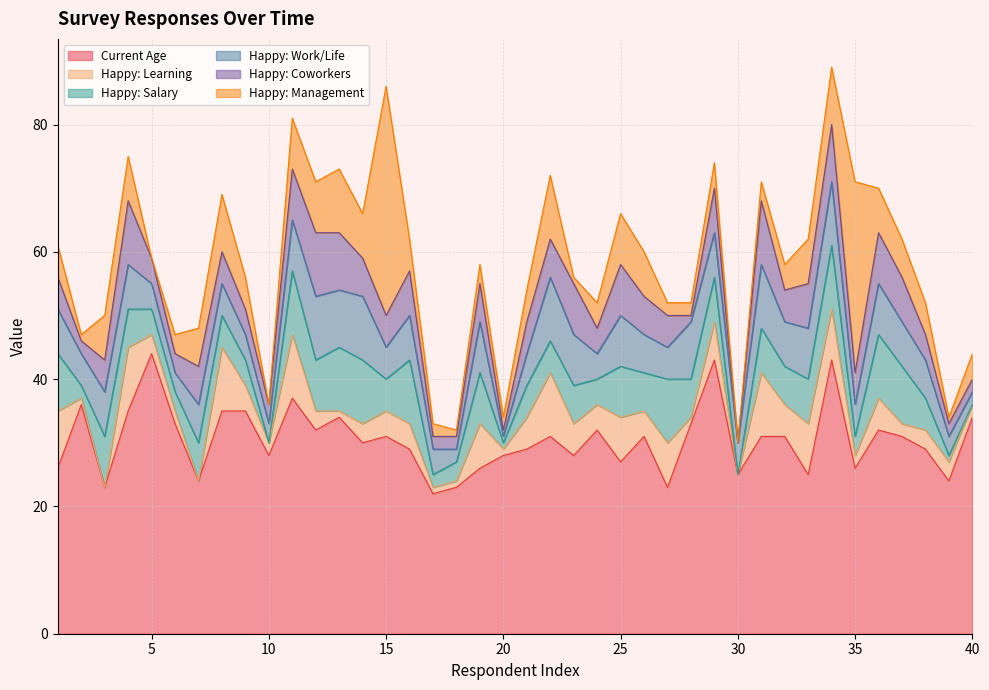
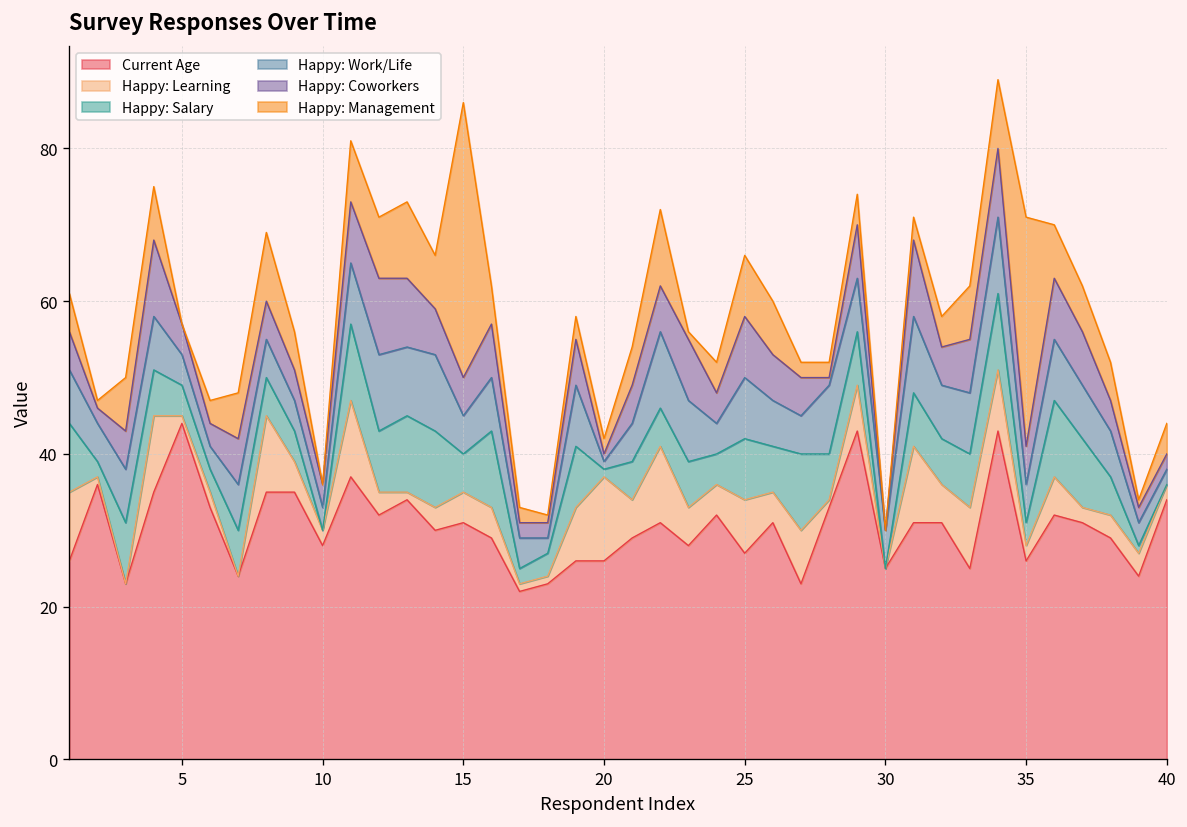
  {
    "Current Age": {
      "5": 44,
      "10": 28,
      "15": 31,
-     "20": 28,
+     "20": 26,
      "25": 27,
      "35": 26,
      "40": 34
    },
    "Happy: Learning": {
-     "5": 3,
+     "5": 1,
      "15": 4,
-     "20": 1,
+     "20": 11,
      "25": 7,
      "35": 2
    },
    "Happy: Management": {
      "15": 36,
      "20": 2,
      "25": 8,
      "35": 30,
      "40": 4
    }
  }
